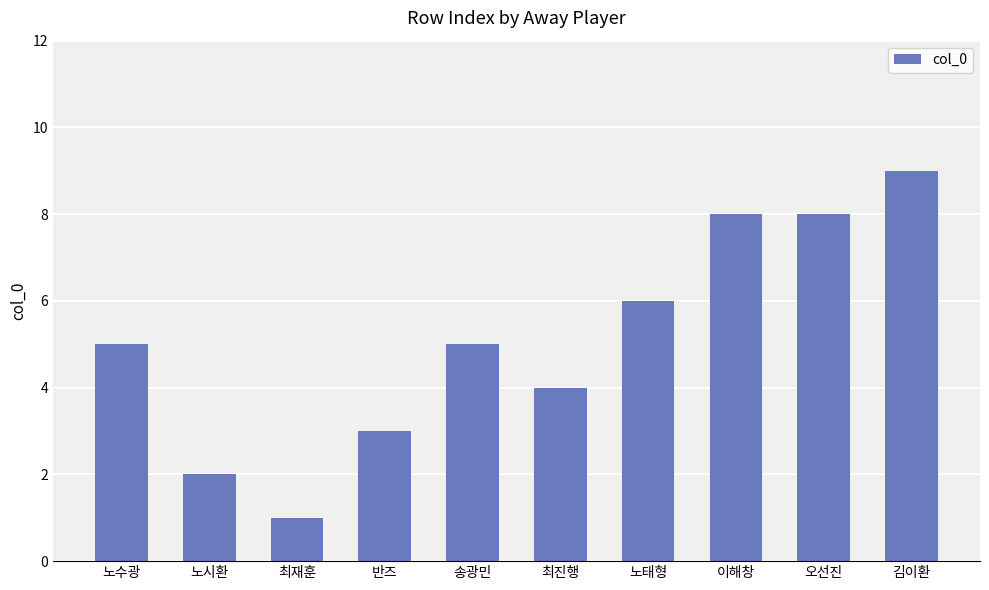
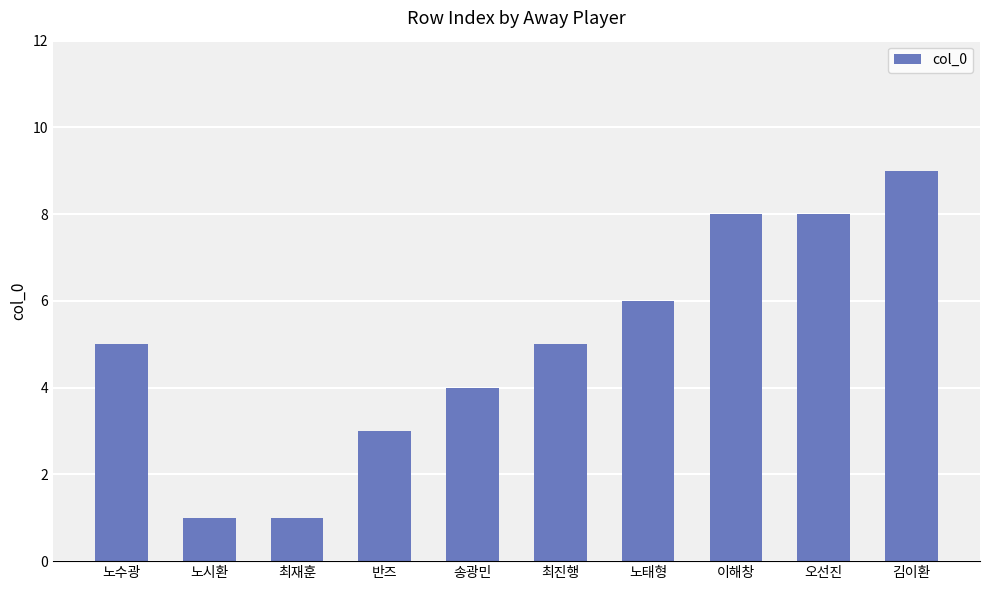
  {
    "노수광": 5,
-   "노시환": 2,
+   "노시환": 1,
    "최재훈": 1,
    "반즈": 3,
-   "송광민": 5,
-   "최진행": 4,
+   "송광민": 4,
+   "최진행": 5,
    "노태형": 6,
    "이해창": 8,
    "오선진": 8,
    "김이환": 9
  }
